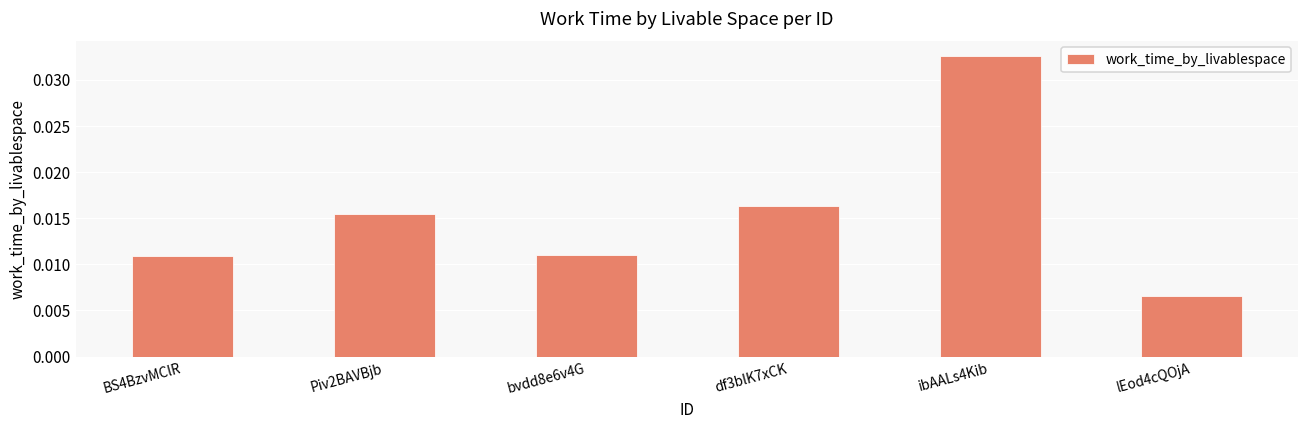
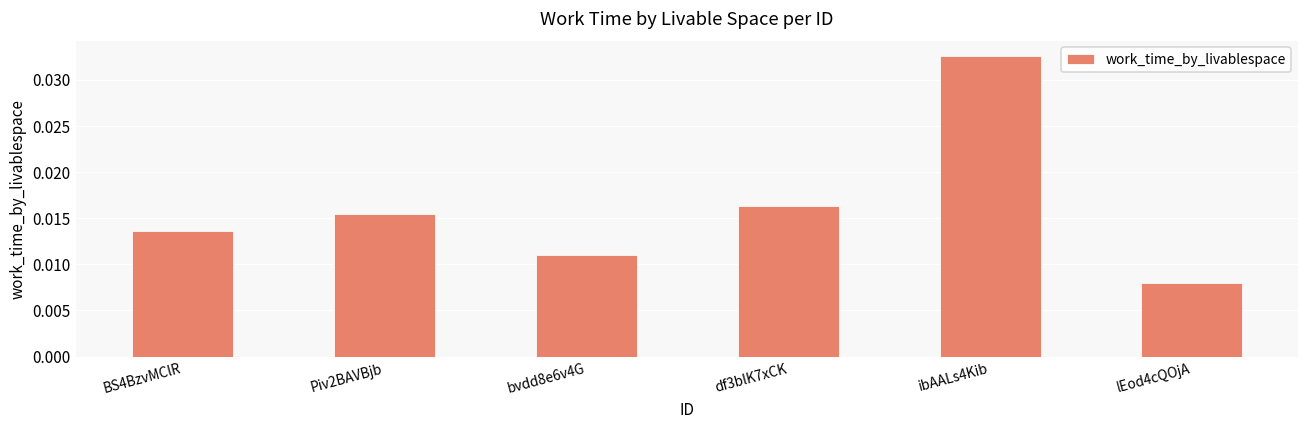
  {
-   "BS4BzvMClR": 0.011,
+   "BS4BzvMClR": 0.014,
    "Piv2BAVBjb": 0.015,
    "bvdd8e6v4G": 0.011,
    "df3blK7xCK": 0.016,
    "ibAALs4Kib": 0.033,
-   "lEod4cQOjA": 0.007
+   "lEod4cQOjA": 0.008
  }
